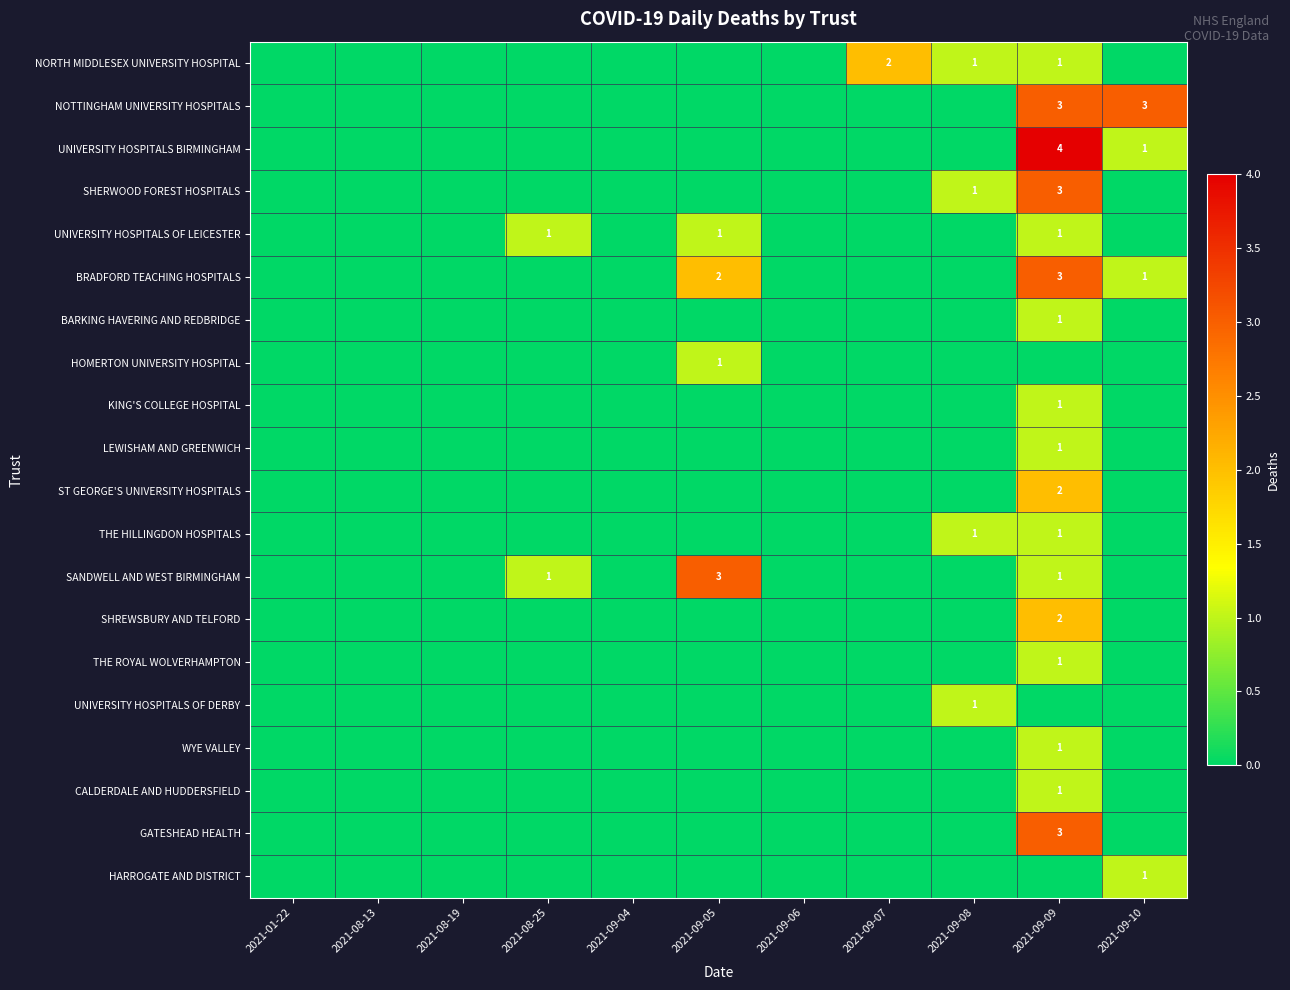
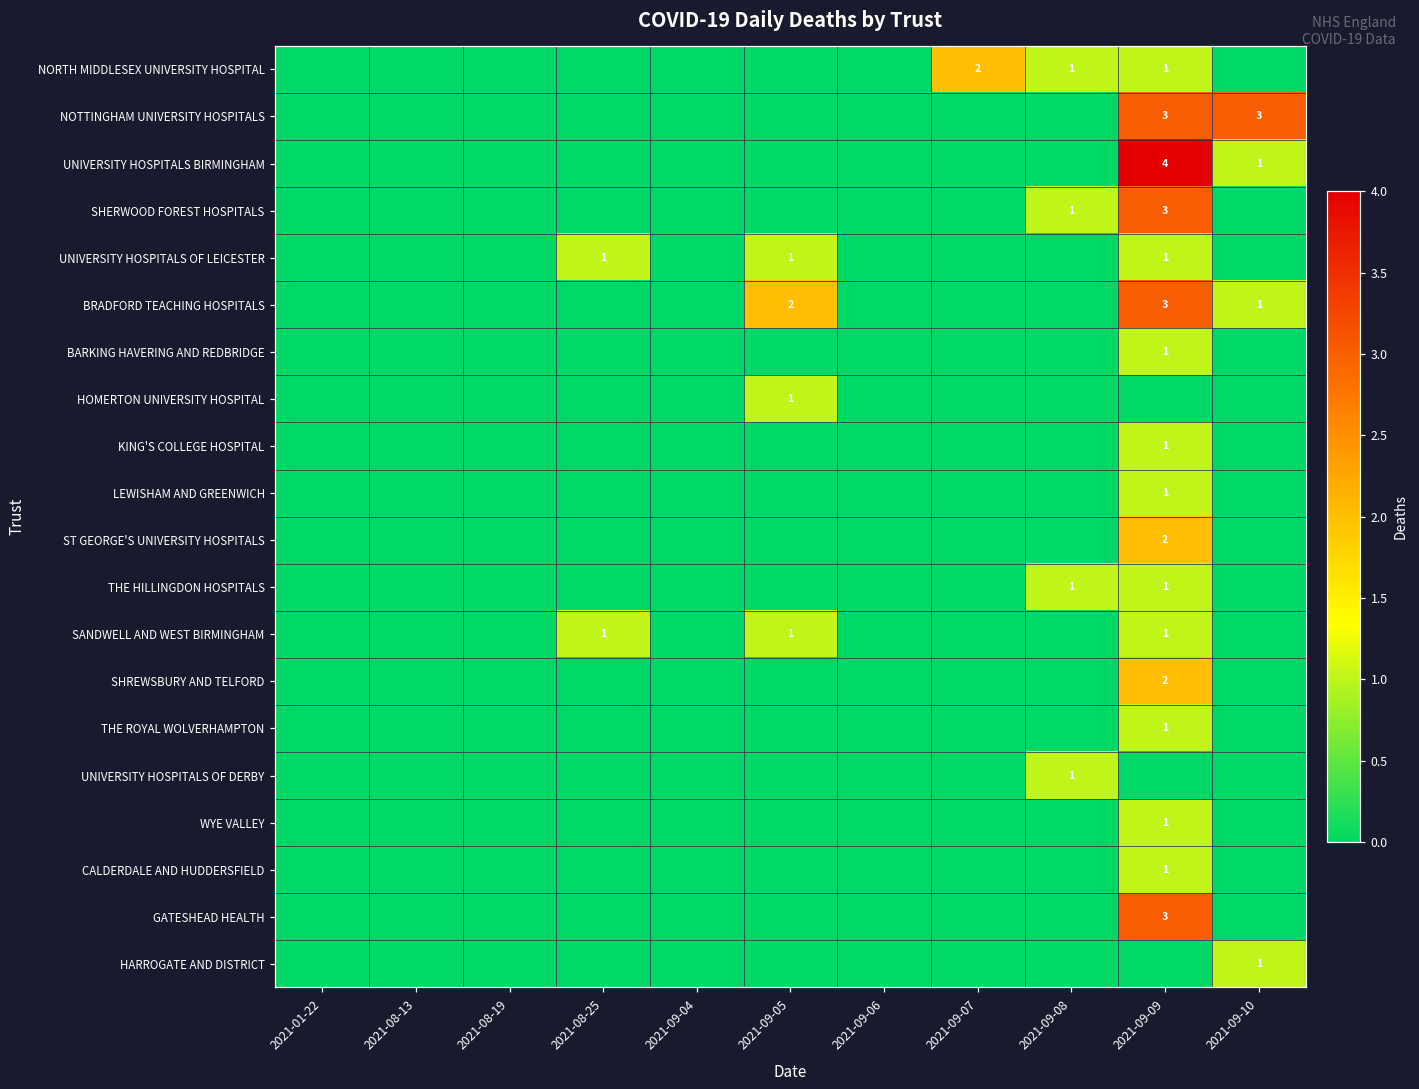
  {
    "NORTH MIDDLESEX UNIVERSITY HOSPITAL": {
      "2021-09-07": 2,
      "2021-09-08": 1,
      "2021-09-09": 1
    },
    "NOTTINGHAM UNIVERSITY HOSPITALS": {
      "2021-09-09": 3,
      "2021-09-10": 3
    },
    "UNIVERSITY HOSPITALS BIRMINGHAM": {
      "2021-09-09": 4,
      "2021-09-10": 1
    },
    "SHERWOOD FOREST HOSPITALS": {
      "2021-09-08": 1,
      "2021-09-09": 3
    },
    "UNIVERSITY HOSPITALS OF LEICESTER": {
      "2021-08-25": 1,
      "2021-09-05": 1,
      "2021-09-09": 1
    },
    "BRADFORD TEACHING HOSPITALS": {
      "2021-09-05": 2,
      "2021-09-09": 3,
      "2021-09-10": 1
    },
    "BARKING HAVERING AND REDBRIDGE": {
      "2021-09-09": 1
    },
    "HOMERTON UNIVERSITY HOSPITAL": {
      "2021-09-05": 1
    },
    "KING'S COLLEGE HOSPITAL": {
      "2021-09-09": 1
    },
    "LEWISHAM AND GREENWICH": {
      "2021-09-09": 1
    },
    "ST GEORGE'S UNIVERSITY HOSPITALS": {
      "2021-09-09": 2
    },
    "THE HILLINGDON HOSPITALS": {
      "2021-09-08": 1,
      "2021-09-09": 1
    },
    "SANDWELL AND WEST BIRMINGHAM": {
      "2021-08-25": 1,
-     "2021-09-05": 3,
+     "2021-09-05": 1,
      "2021-09-09": 1
    },
    "SHREWSBURY AND TELFORD": {
      "2021-09-09": 2
    },
    "THE ROYAL WOLVERHAMPTON": {
      "2021-09-09": 1
    },
    "UNIVERSITY HOSPITALS OF DERBY": {
      "2021-09-08": 1
    },
    "WYE VALLEY": {
      "2021-09-09": 1
    },
    "CALDERDALE AND HUDDERSFIELD": {
      "2021-09-09": 1
    },
    "GATESHEAD HEALTH": {
      "2021-09-09": 3
    },
    "HARROGATE AND DISTRICT": {
      "2021-09-10": 1
    }
  }
